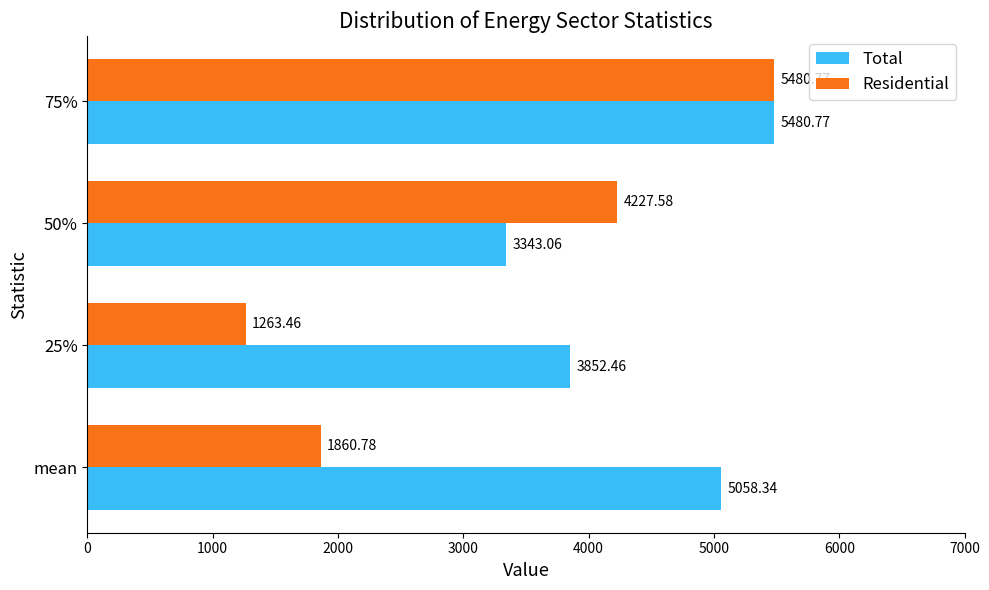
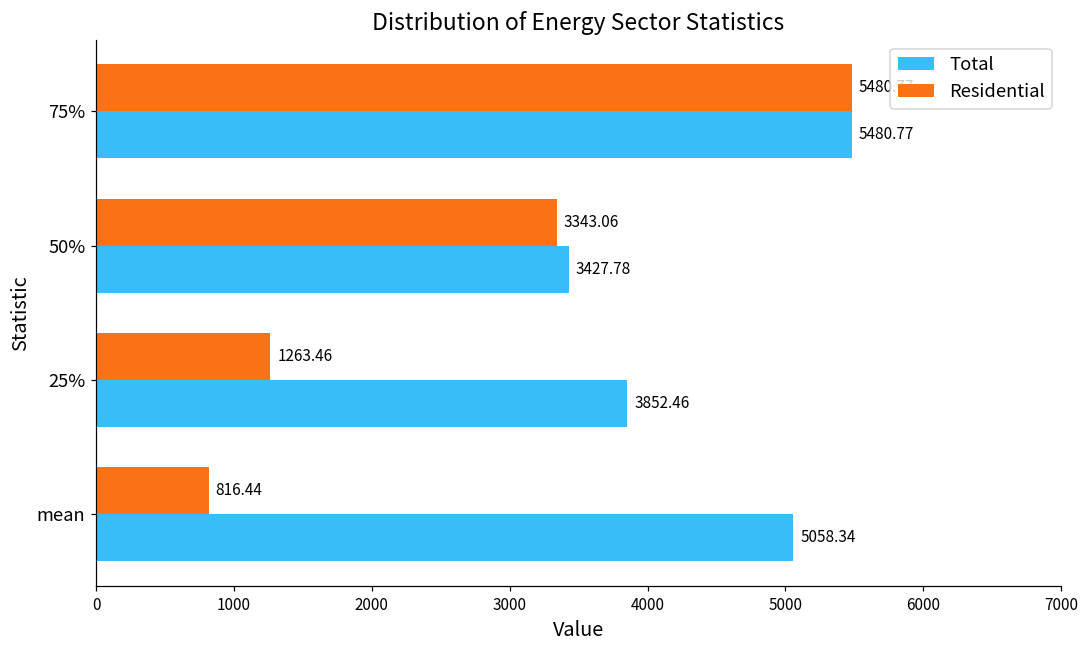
  {
    "Total": {
      "75%": 5480.77,
-     "50%": 3343.06,
+     "50%": 3427.78,
      "25%": 3852.46,
      "mean": 5058.34
    },
    "Residential": {
-     "50%": 4227.58,
+     "50%": 3343.06,
      "25%": 1263.46,
-     "mean": 1860.78
+     "mean": 816.44
    }
  }
